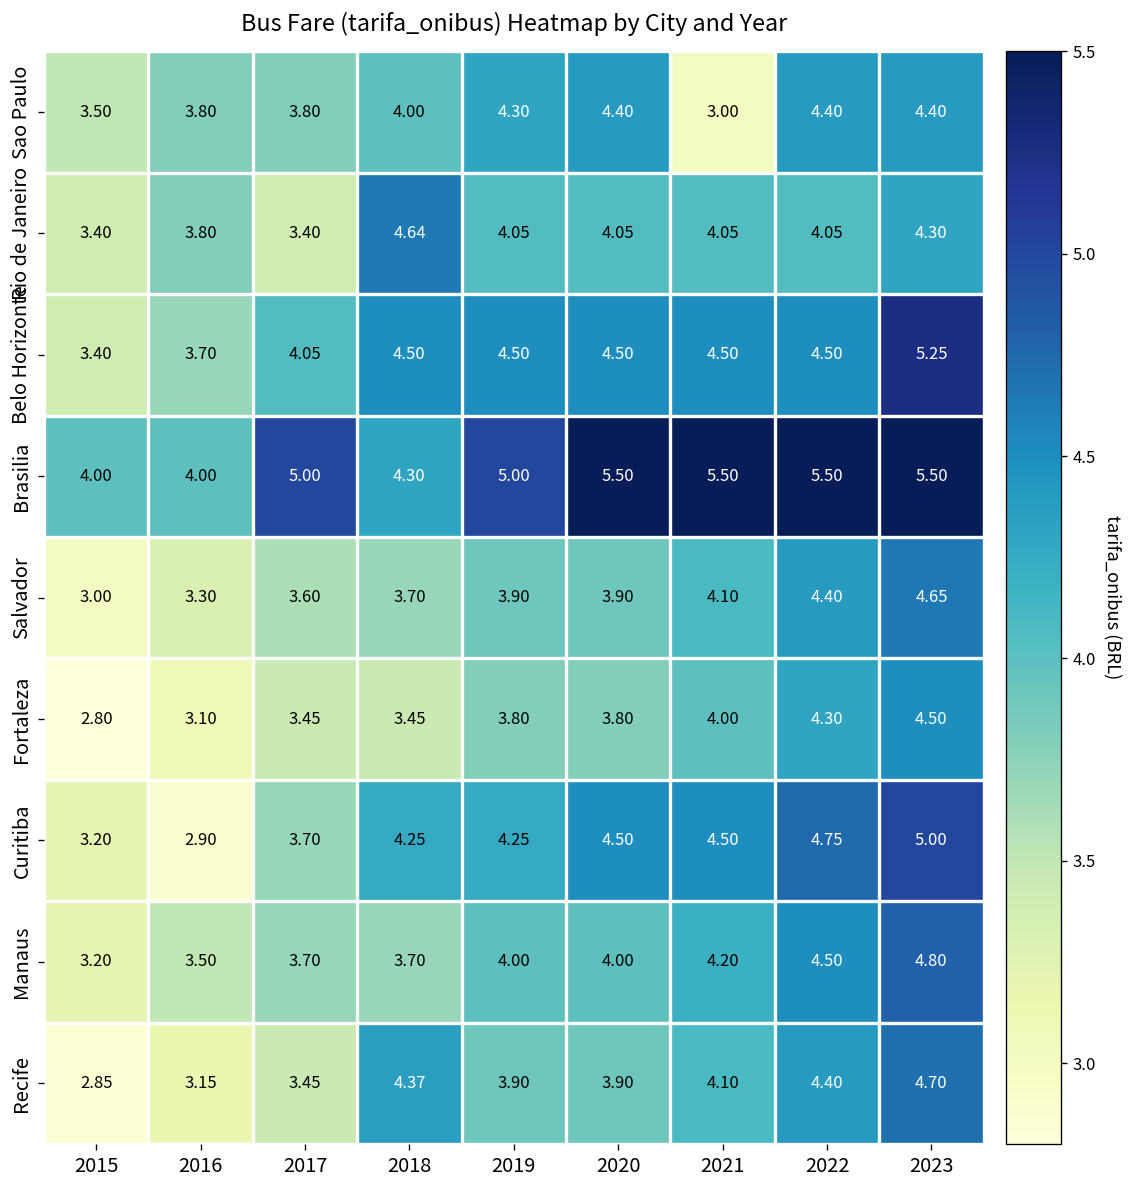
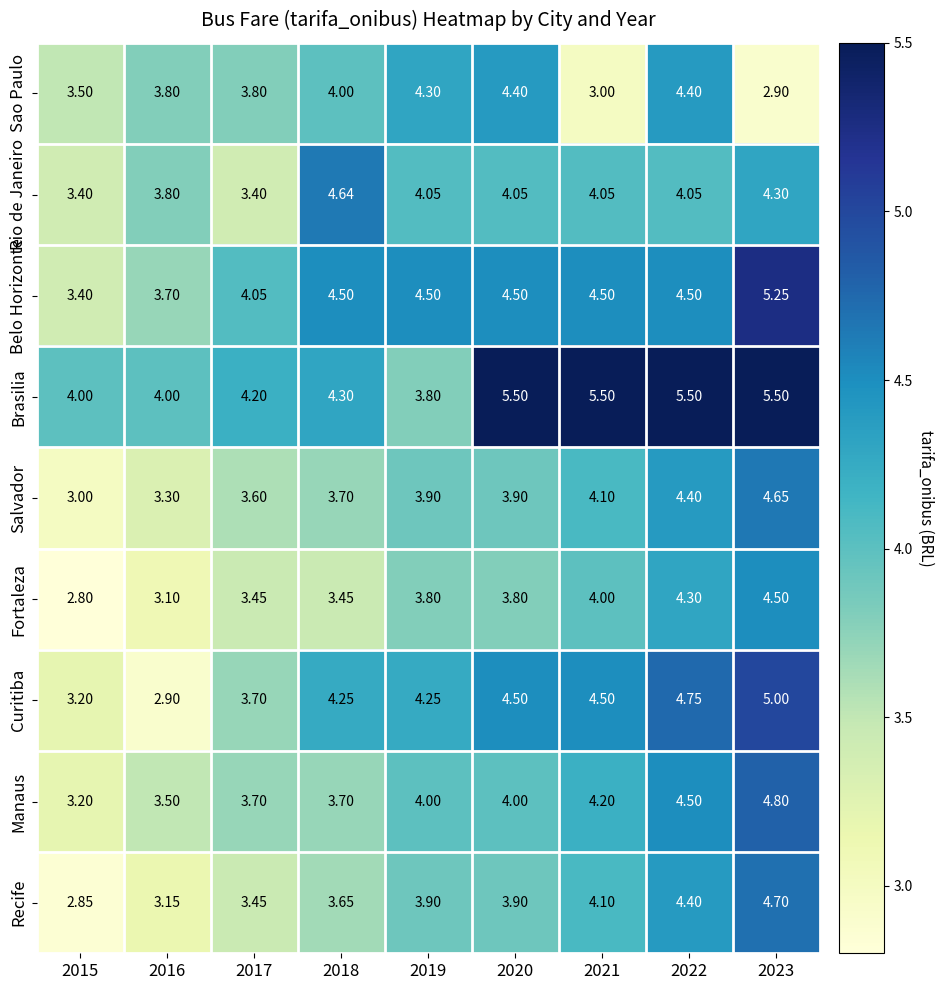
  {
    "Sao Paulo": {
      "2015": 3.50,
      "2016": 3.80,
      "2017": 3.80,
      "2018": 4.00,
      "2019": 4.30,
      "2020": 4.40,
      "2021": 3.00,
      "2022": 4.40,
-     "2023": 4.40
+     "2023": 2.90
    },
    "Rio de Janeiro": {
      "2015": 3.40,
      "2016": 3.80,
      "2017": 3.40,
      "2018": 4.64,
      "2019": 4.05,
      "2020": 4.05,
      "2021": 4.05,
      "2022": 4.05,
      "2023": 4.30
    },
    "Belo Horizonte": {
      "2015": 3.40,
      "2016": 3.70,
      "2017": 4.05,
      "2018": 4.50,
      "2019": 4.50,
      "2020": 4.50,
      "2021": 4.50,
      "2022": 4.50,
      "2023": 5.25
    },
    "Brasilia": {
      "2015": 4.00,
      "2016": 4.00,
-     "2017": 5.00,
+     "2017": 4.20,
      "2018": 4.30,
-     "2019": 5.00,
+     "2019": 3.80,
      "2020": 5.50,
      "2021": 5.50,
      "2022": 5.50,
      "2023": 5.50
    },
    "Salvador": {
      "2015": 3.00,
      "2016": 3.30,
      "2017": 3.60,
      "2018": 3.70,
      "2019": 3.90,
      "2020": 3.90,
      "2021": 4.10,
      "2022": 4.40,
      "2023": 4.65
    },
    "Fortaleza": {
      "2015": 2.80,
      "2016": 3.10,
      "2017": 3.45,
      "2018": 3.45,
      "2019": 3.80,
      "2020": 3.80,
      "2021": 4.00,
      "2022": 4.30,
      "2023": 4.50
    },
    "Curitiba": {
      "2015": 3.20,
      "2016": 2.90,
      "2017": 3.70,
      "2018": 4.25,
      "2019": 4.25,
      "2020": 4.50,
      "2021": 4.50,
      "2022": 4.75,
      "2023": 5.00
    },
    "Manaus": {
      "2015": 3.20,
      "2016": 3.50,
      "2017": 3.70,
      "2018": 3.70,
      "2019": 4.00,
      "2020": 4.00,
      "2021": 4.20,
      "2022": 4.50,
      "2023": 4.80
    },
    "Recife": {
      "2015": 2.85,
      "2016": 3.15,
      "2017": 3.45,
-     "2018": 4.37,
+     "2018": 3.65,
      "2019": 3.90,
      "2020": 3.90,
      "2021": 4.10,
      "2022": 4.40,
      "2023": 4.70
    }
  }
